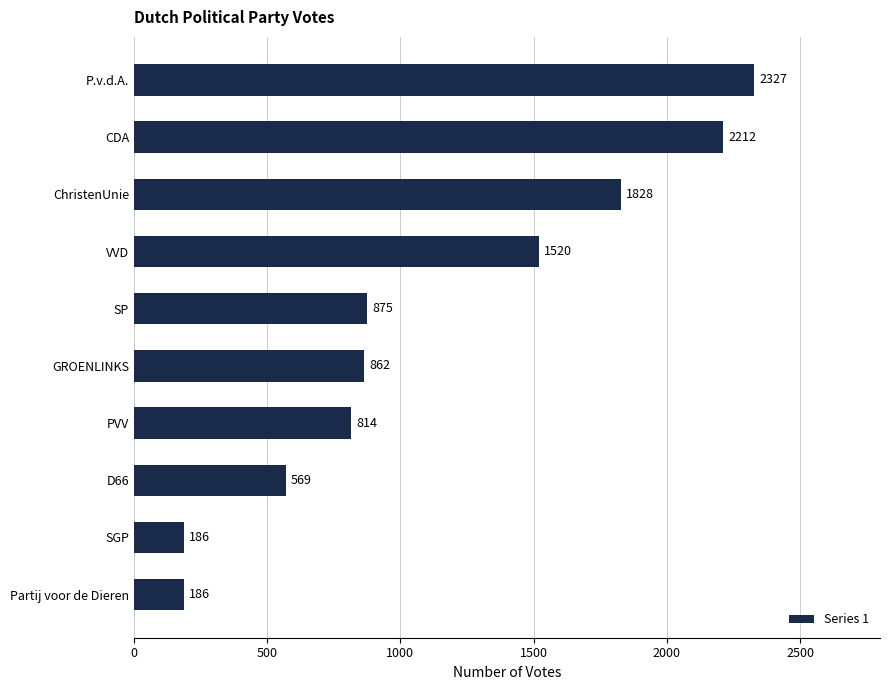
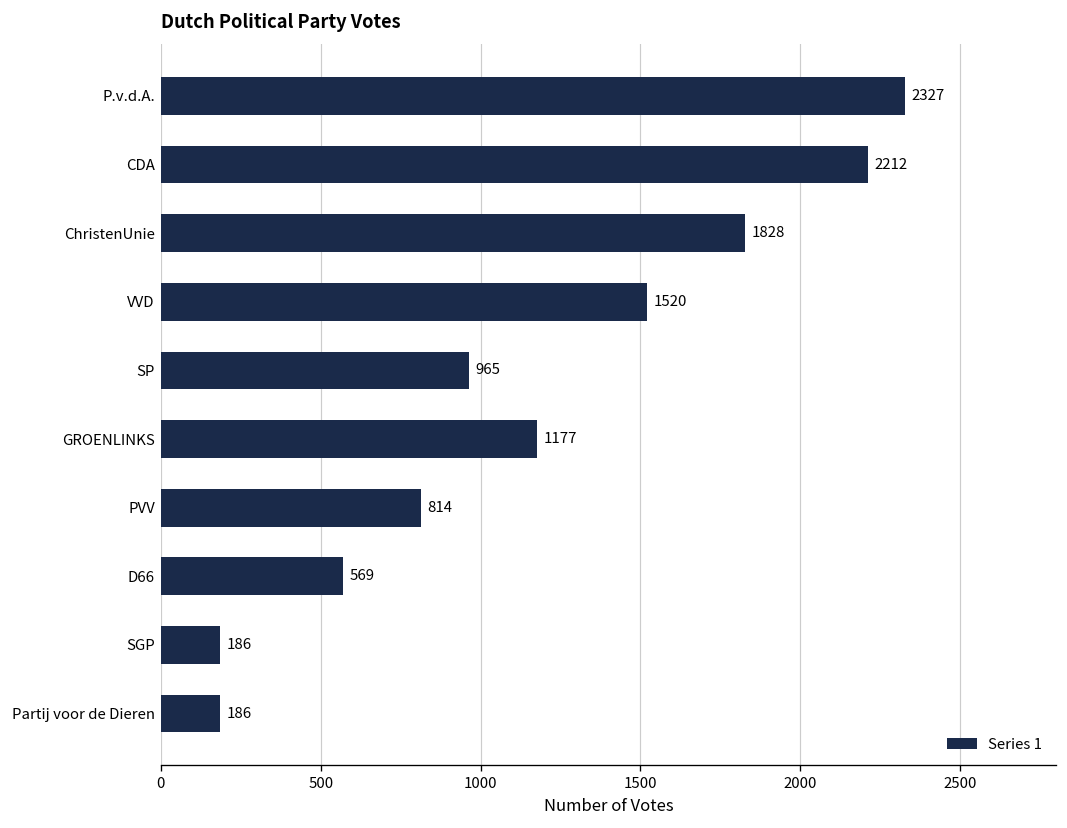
  {
    "P.v.d.A.": 2327,
    "CDA": 2212,
    "ChristenUnie": 1828,
    "VVD": 1520,
-   "SP": 875,
-   "GROENLINKS": 862,
+   "SP": 965,
+   "GROENLINKS": 1177,
    "PVV": 814,
    "D66": 569,
    "SGP": 186,
    "Partij voor de Dieren": 186
  }
